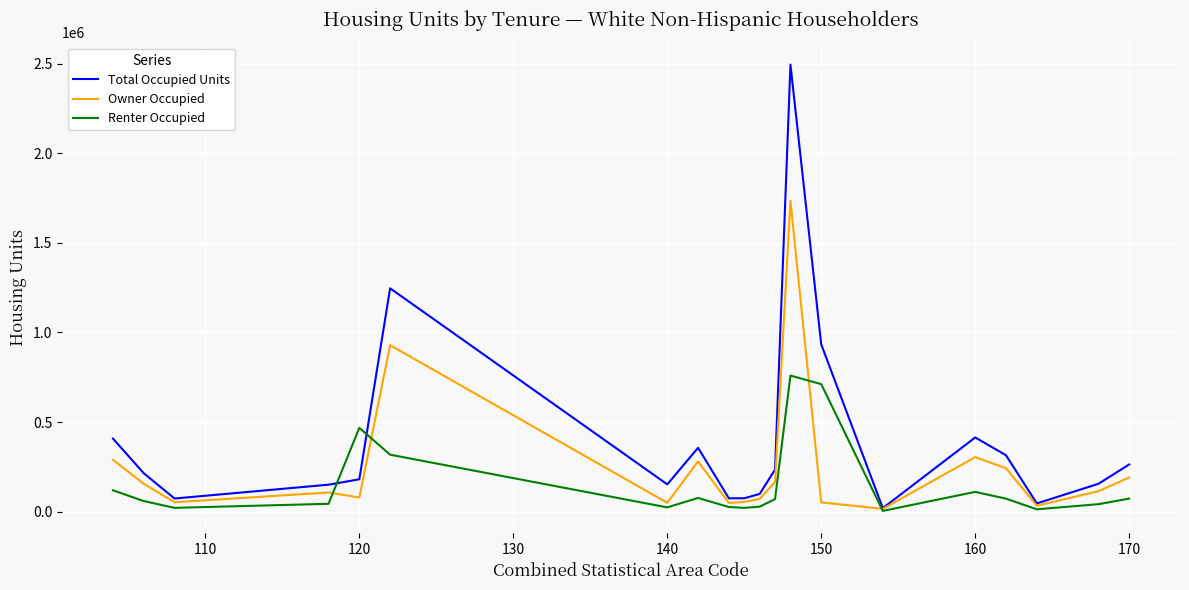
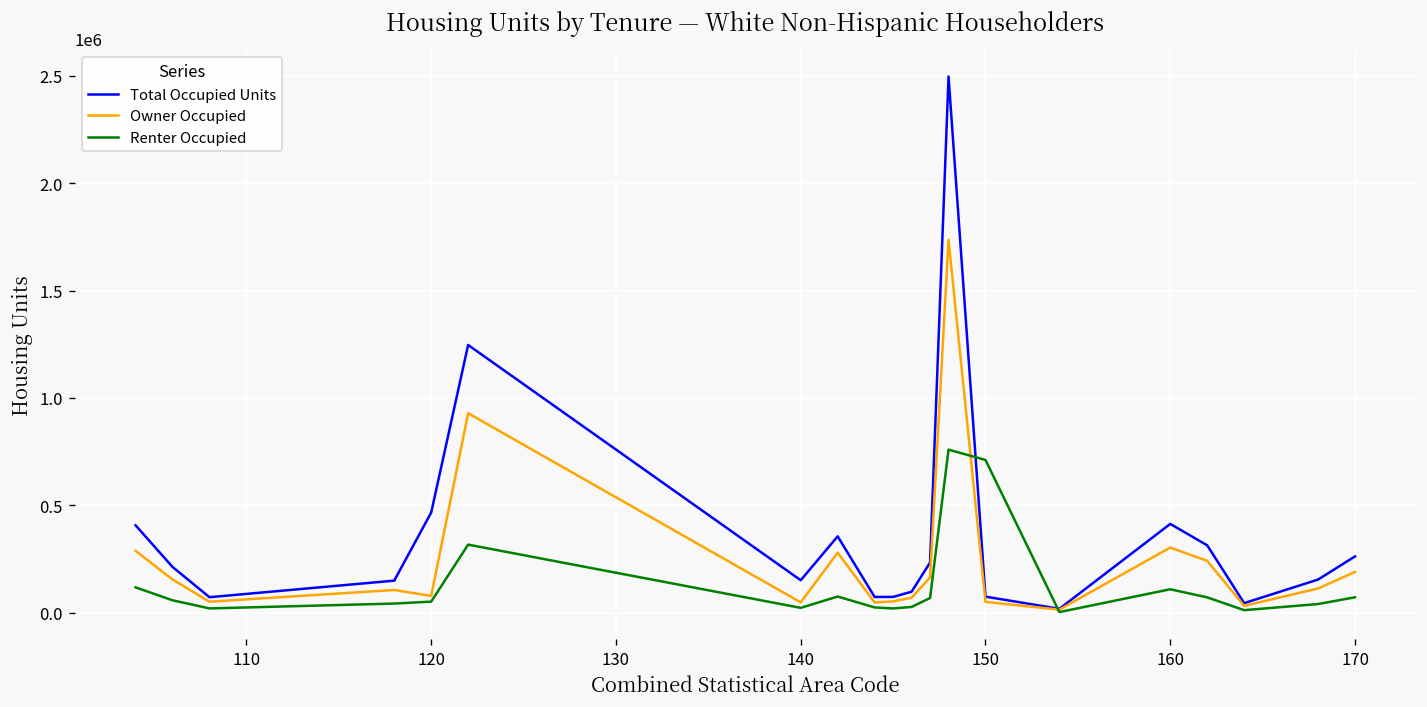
  {
    "Total Occupied Units": {
-     "120": 180000,
+     "120": 470000,
      "140": 150000,
-     "150": 930000,
+     "150": 80000,
      "160": 410000,
      "170": 260000
    },
    "Owner Occupied": {
      "120": 80000,
      "140": 50000,
      "150": 50000,
      "160": 300000,
      "170": 190000
    },
    "Renter Occupied": {
-     "120": 470000,
+     "120": 50000,
      "140": 20000,
      "150": 710000,
      "160": 110000,
      "170": 70000
    }
  }
